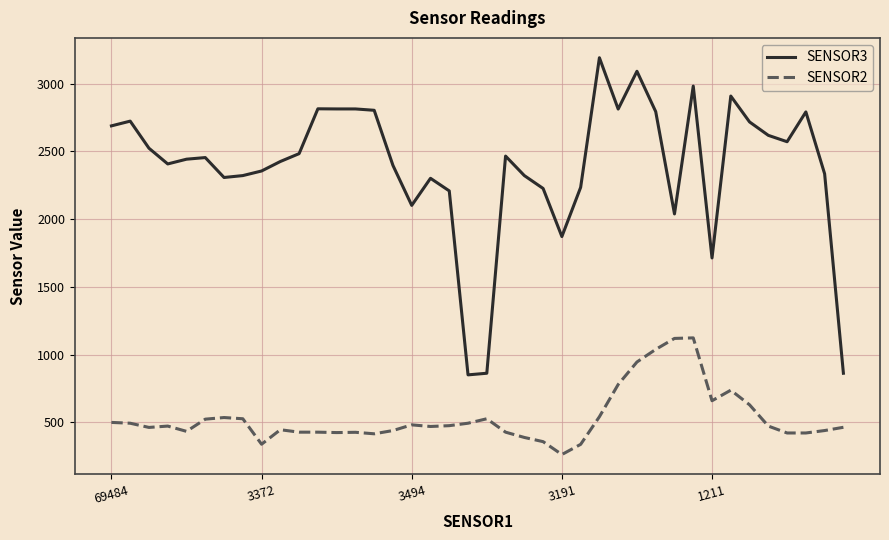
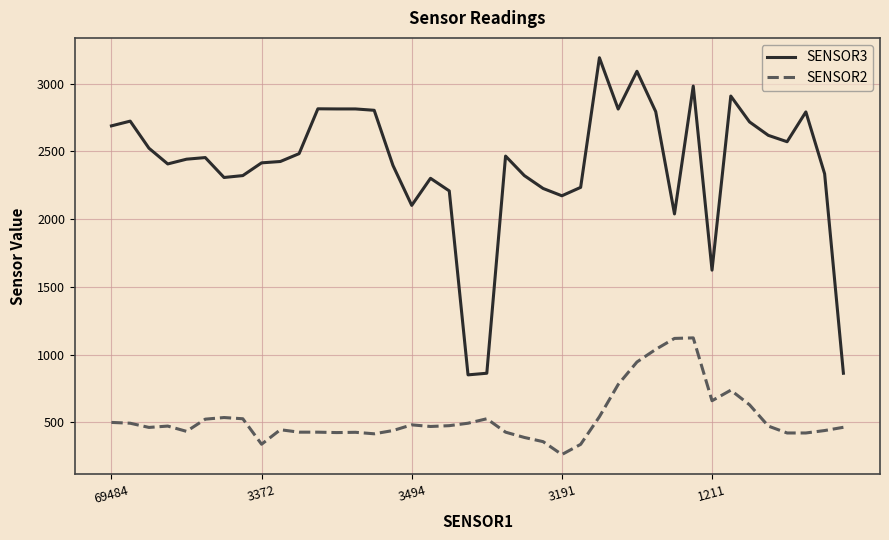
  {
    "SENSOR3": {
      "69484": 2690,
-     "3372": 2360,
+     "3372": 2420,
      "3494": 2100,
-     "3191": 1870,
-     "1211": 1710
+     "3191": 2170,
+     "1211": 1620
    },
    "SENSOR2": {
      "69484": 500,
      "3372": 340,
      "3494": 480,
      "3191": 260,
      "1211": 660
    }
  }
